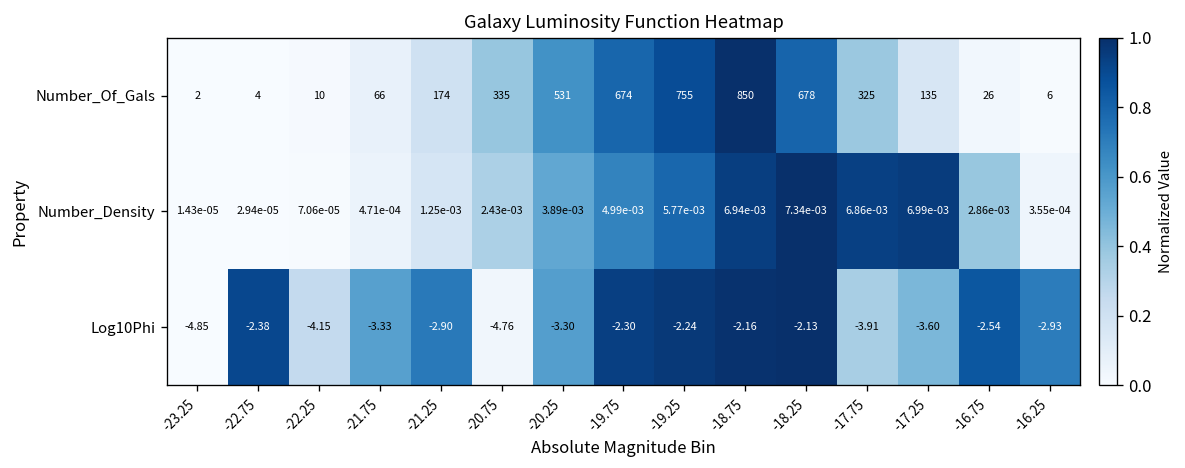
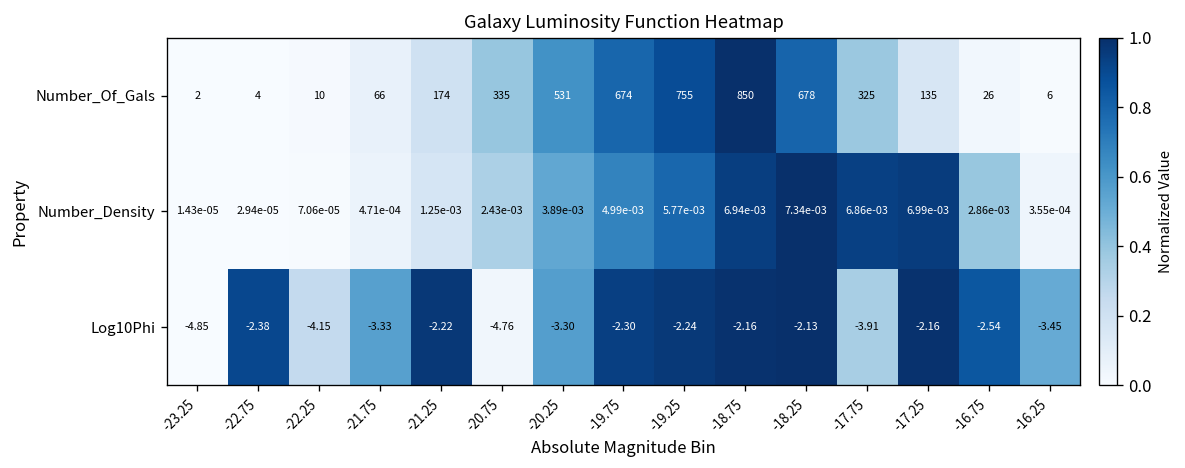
  {
    "Number_Of_Gals": {
      "-23.25": "2",
      "-22.75": "4",
      "-22.25": "10",
      "-21.75": "66",
      "-21.25": "174",
      "-20.75": "335",
      "-20.25": "531",
      "-19.75": "674",
      "-19.25": "755",
      "-18.75": "850",
      "-18.25": "678",
      "-17.75": "325",
      "-17.25": "135",
      "-16.75": "26",
      "-16.25": "6"
    },
    "Number_Density": {
      "-23.25": "1.43e-05",
      "-22.75": "2.94e-05",
      "-22.25": "7.06e-05",
      "-21.75": "4.71e-04",
      "-21.25": "1.25e-03",
      "-20.75": "2.43e-03",
      "-20.25": "3.89e-03",
      "-19.75": "4.99e-03",
      "-19.25": "5.77e-03",
      "-18.75": "6.94e-03",
      "-18.25": "7.34e-03",
      "-17.75": "6.86e-03",
      "-17.25": "6.99e-03",
      "-16.75": "2.86e-03",
      "-16.25": "3.55e-04"
    },
    "Log10Phi": {
      "-23.25": "-4.85",
      "-22.75": "-2.38",
      "-22.25": "-4.15",
      "-21.75": "-3.33",
-     "-21.25": "-2.90",
+     "-21.25": "-2.22",
      "-20.75": "-4.76",
      "-20.25": "-3.30",
      "-19.75": "-2.30",
      "-19.25": "-2.24",
      "-18.75": "-2.16",
      "-18.25": "-2.13",
      "-17.75": "-3.91",
-     "-17.25": "-3.60",
+     "-17.25": "-2.16",
      "-16.75": "-2.54",
-     "-16.25": "-2.93"
+     "-16.25": "-3.45"
    }
  }
